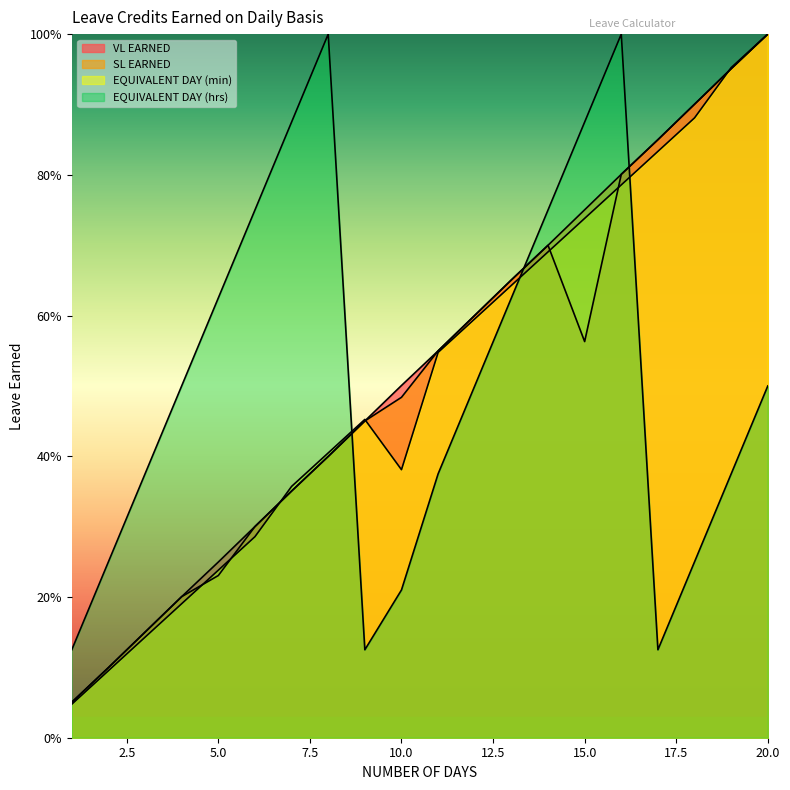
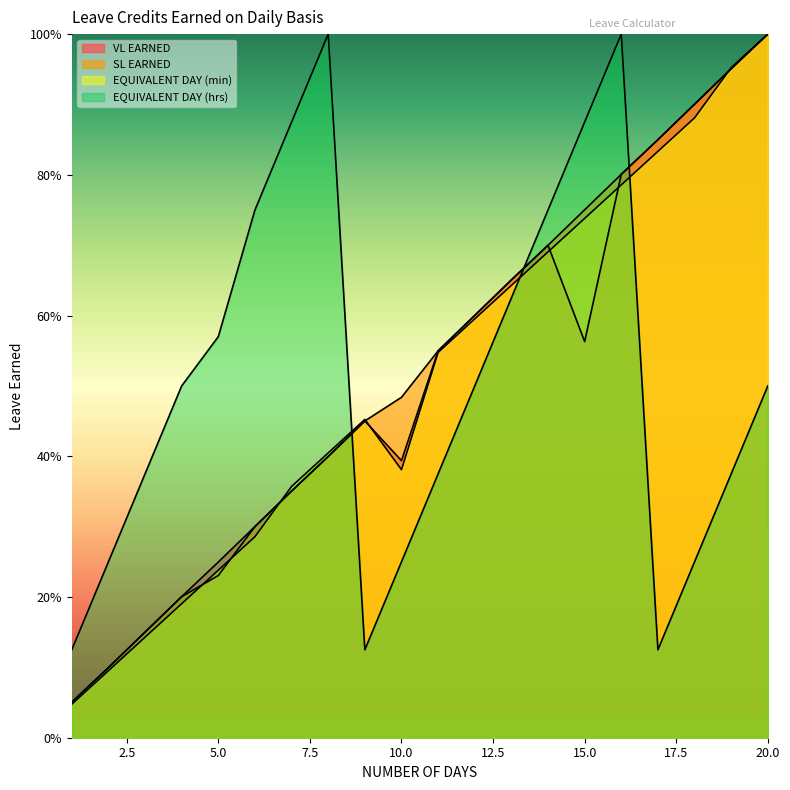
  {
    "VL EARNED": {
      "5.0": "25%",
-     "10.0": "50%",
+     "10.0": "39%",
      "15.0": "56%"
    },
    "SL EARNED": {
      "5.0": "23%",
      "10.0": "48%",
      "15.0": "75%"
    },
    "EQUIVALENT DAY (min)": {
      "5.0": "24%",
      "10.0": "38%",
      "15.0": "74%"
    },
    "EQUIVALENT DAY (hrs)": {
-     "5.0": "63%",
-     "10.0": "21%",
+     "5.0": "57%",
+     "10.0": "25%",
      "15.0": "88%",
      "20.0": "50%"
    }
  }
